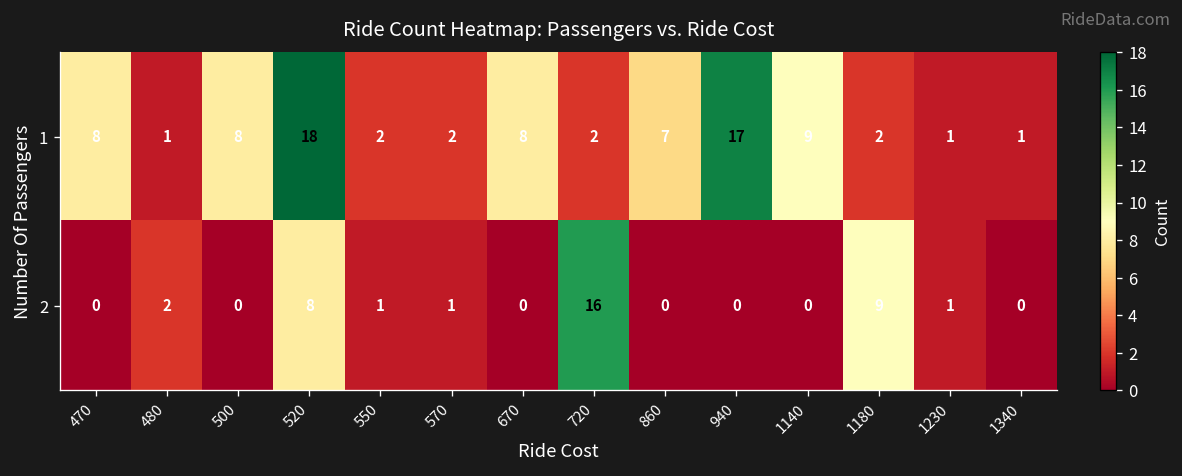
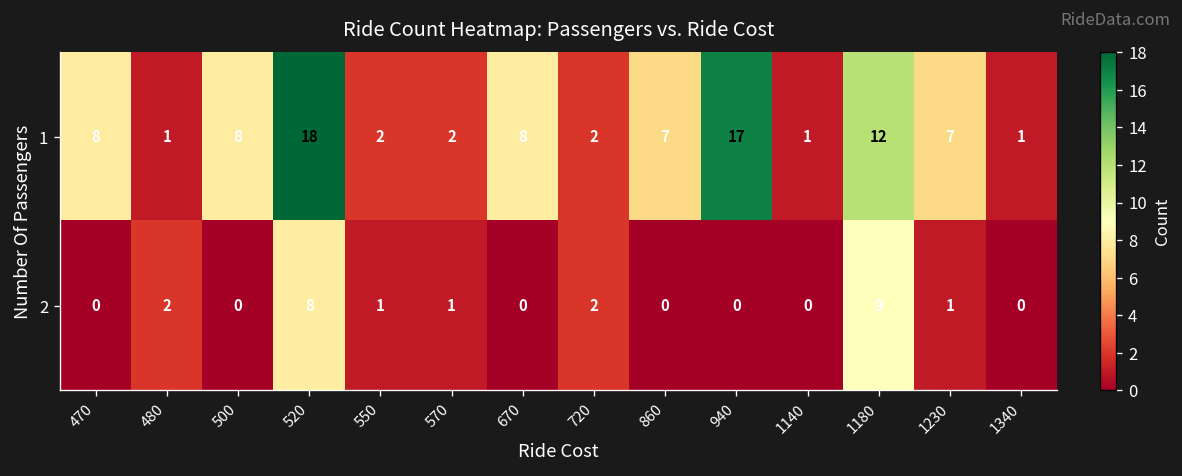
  {
    "1": {
      "470": 8,
      "480": 1,
      "500": 8,
      "520": 18,
      "550": 2,
      "570": 2,
      "670": 8,
      "720": 2,
      "860": 7,
      "940": 17,
-     "1140": 9,
-     "1180": 2,
-     "1230": 1,
+     "1140": 1,
+     "1180": 12,
+     "1230": 7,
      "1340": 1
    },
    "2": {
      "470": 0,
      "480": 2,
      "500": 0,
      "520": 8,
      "550": 1,
      "570": 1,
      "670": 0,
-     "720": 16,
+     "720": 2,
      "860": 0,
      "940": 0,
      "1140": 0,
      "1180": 9,
      "1230": 1,
      "1340": 0
    }
  }
